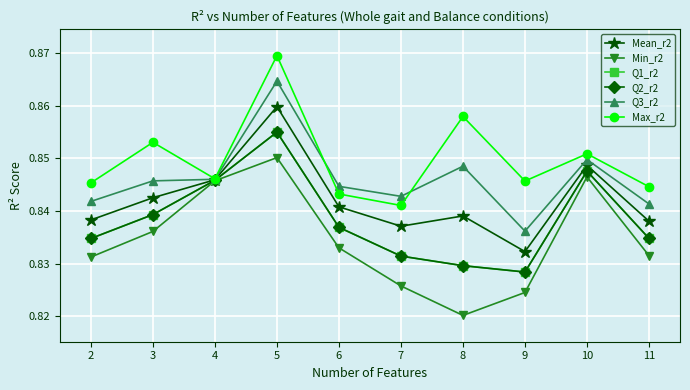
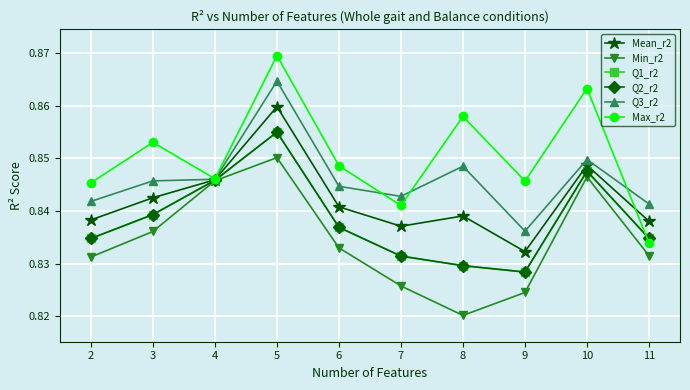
  {
    "Max_r2": {
      "2": 0.845,
      "3": 0.853,
      "5": 0.870,
-     "6": 0.843,
+     "6": 0.849,
      "7": 0.841,
      "8": 0.858,
      "9": 0.846,
-     "10": 0.851,
-     "11": 0.845
+     "10": 0.863,
+     "11": 0.834
    }
  }
